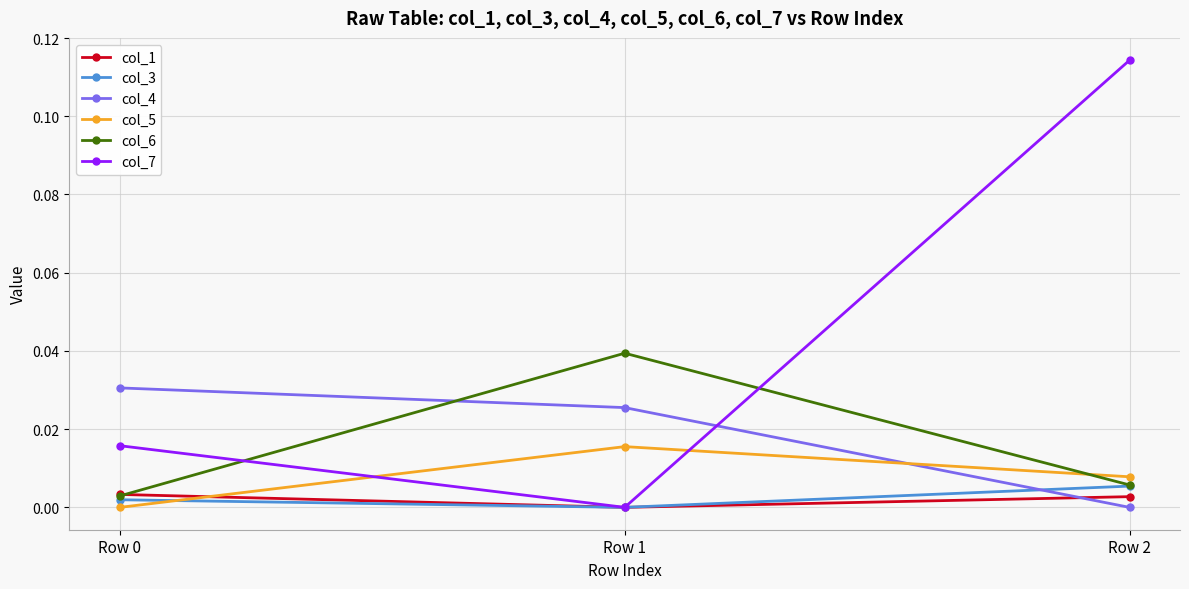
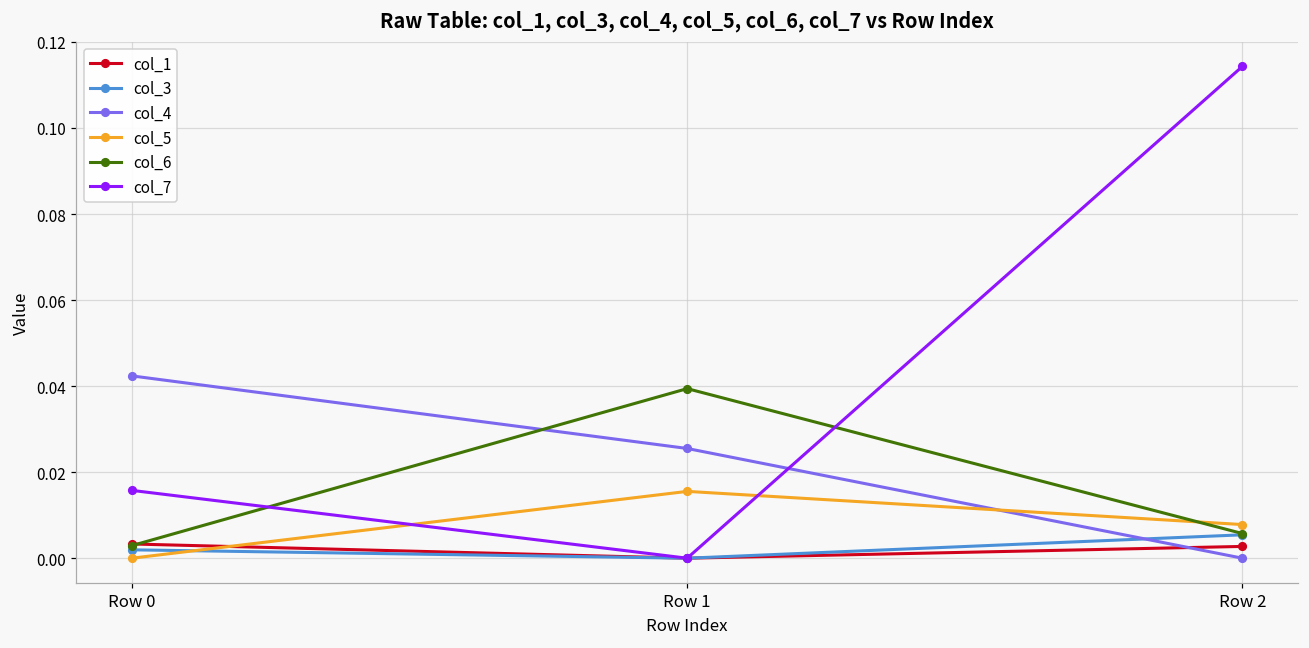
  {
    "col_1": {
      "Row 2": 0.003
    },
    "col_3": {
      "Row 0": 0.002
    },
    "col_4": {
-     "Row 0": 0.031,
+     "Row 0": 0.042,
      "Row 1": 0.026,
      "Row 2": 0.000
    },
    "col_5": {
      "Row 0": 0.000,
      "Row 1": 0.016,
      "Row 2": 0.008
    },
    "col_6": {
      "Row 1": 0.039
    },
    "col_7": {
      "Row 0": 0.016,
      "Row 2": 0.114
    }
  }
